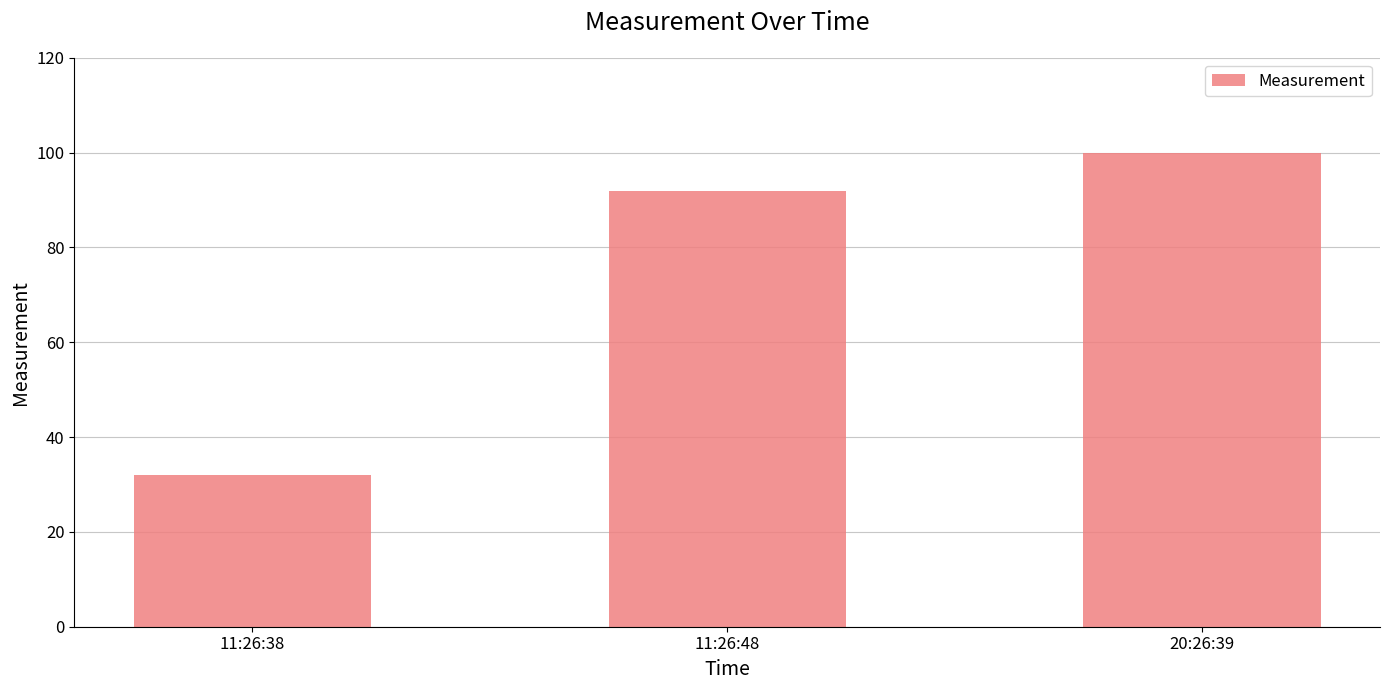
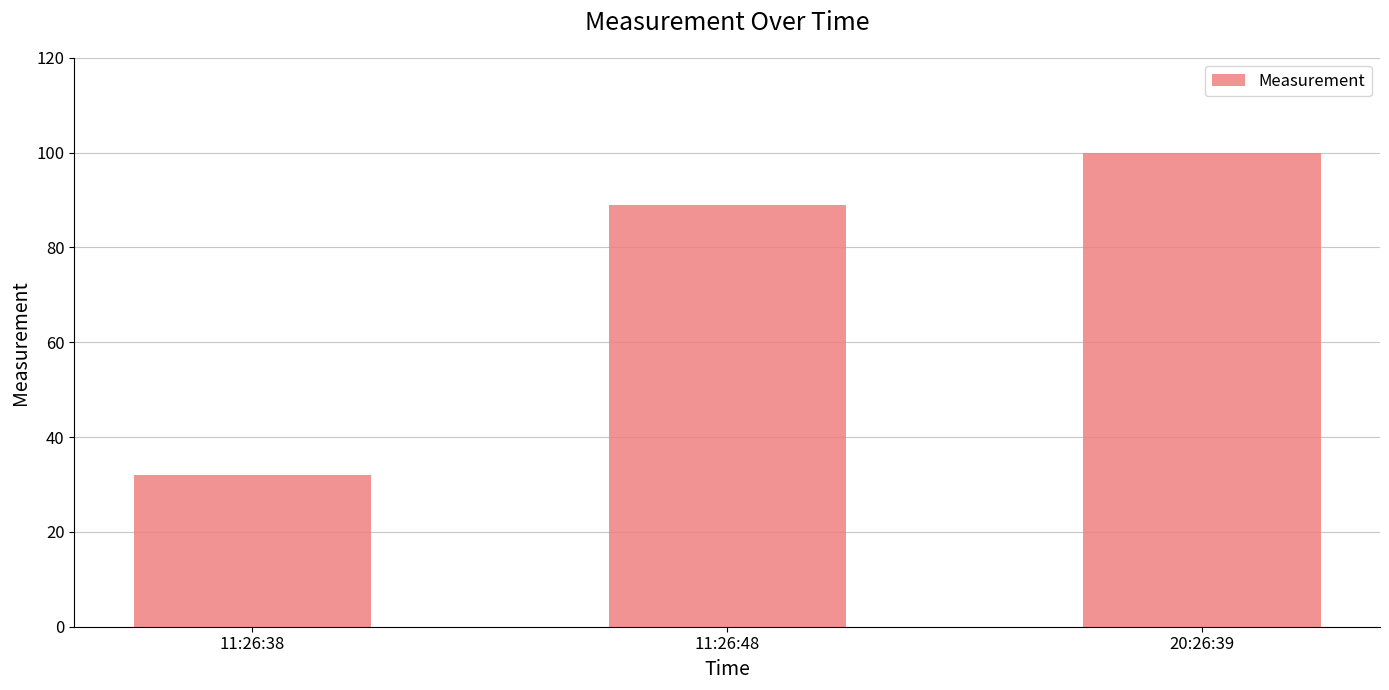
  {
    "11:26:38": 32,
-   "11:26:48": 92,
+   "11:26:48": 89,
    "20:26:39": 100
  }
